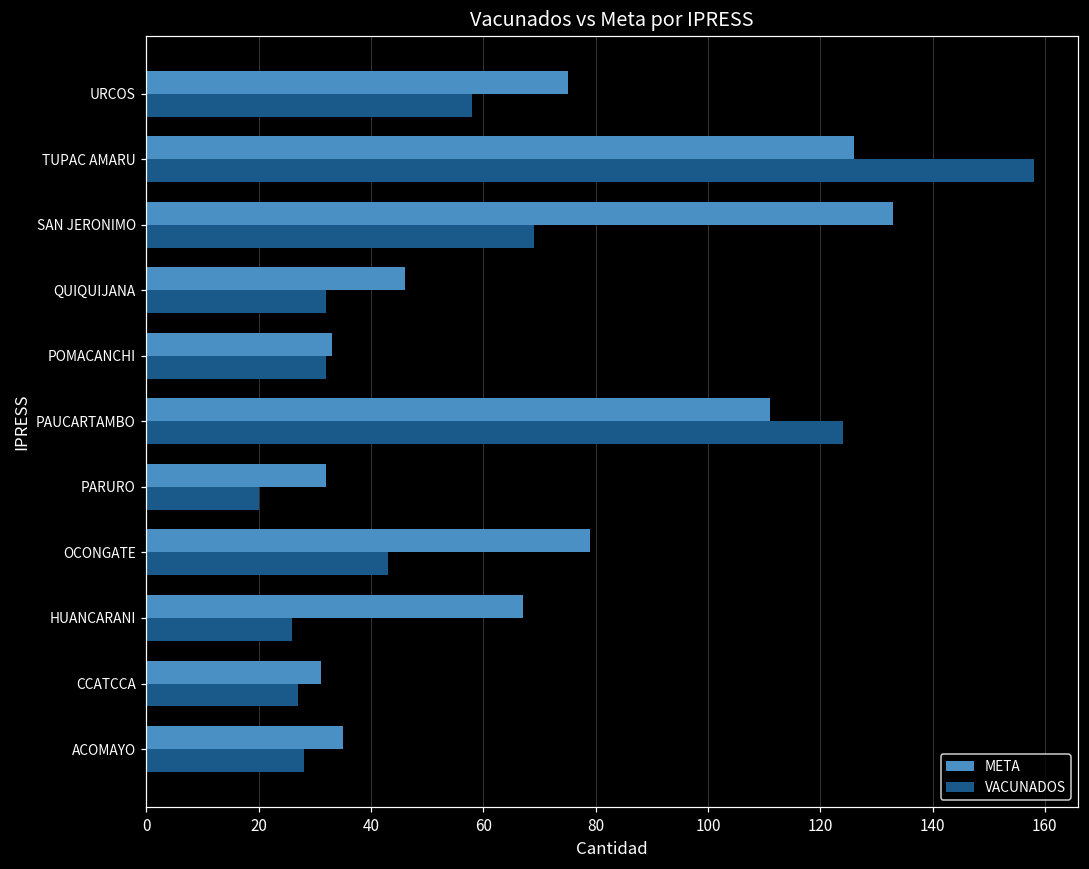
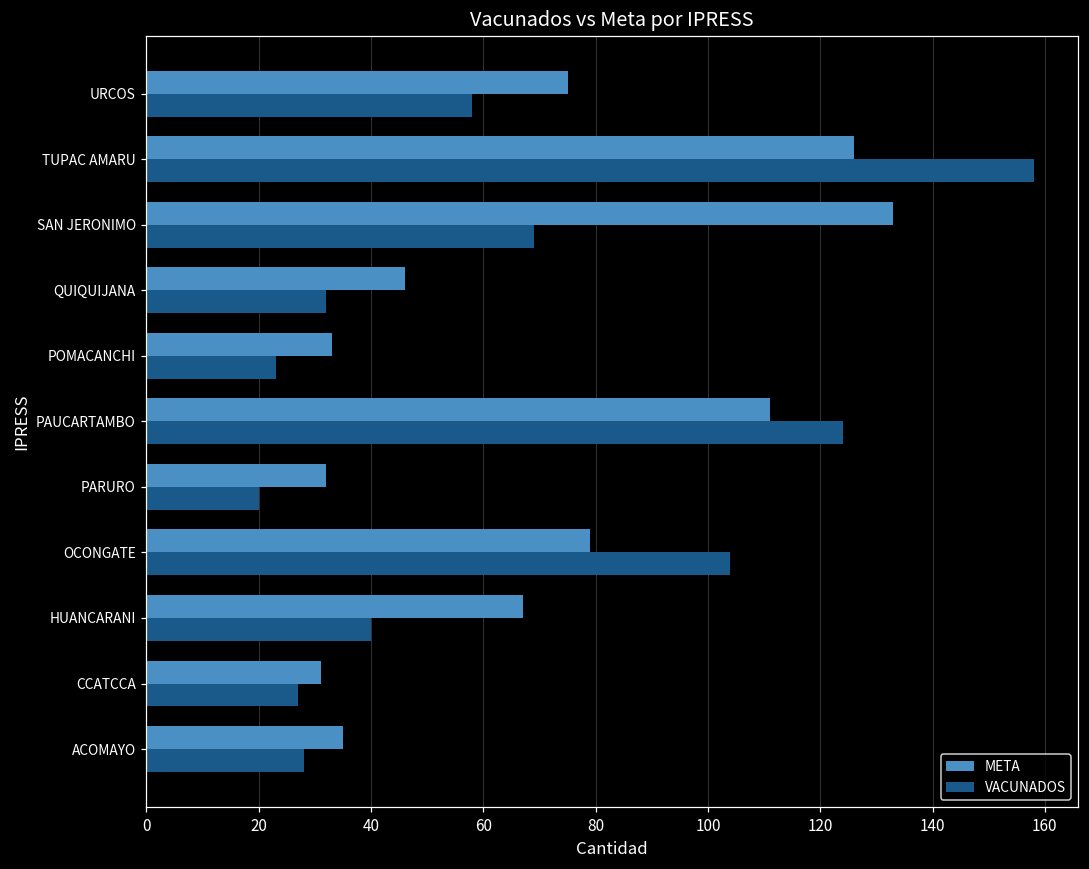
  {
    "META": {
      "URCOS": 75,
      "TUPAC AMARU": 126,
      "SAN JERONIMO": 133,
      "QUIQUIJANA": 46,
      "POMACANCHI": 33,
      "PAUCARTAMBO": 111,
      "PARURO": 32,
      "OCONGATE": 79,
      "HUANCARANI": 67,
      "CCATCCA": 31,
      "ACOMAYO": 35
    },
    "VACUNADOS": {
      "URCOS": 58,
      "TUPAC AMARU": 158,
      "SAN JERONIMO": 69,
      "QUIQUIJANA": 32,
-     "POMACANCHI": 32,
+     "POMACANCHI": 23,
      "PAUCARTAMBO": 124,
      "PARURO": 20,
-     "OCONGATE": 43,
-     "HUANCARANI": 26,
+     "OCONGATE": 104,
+     "HUANCARANI": 40,
      "CCATCCA": 27,
      "ACOMAYO": 28
    }
  }
